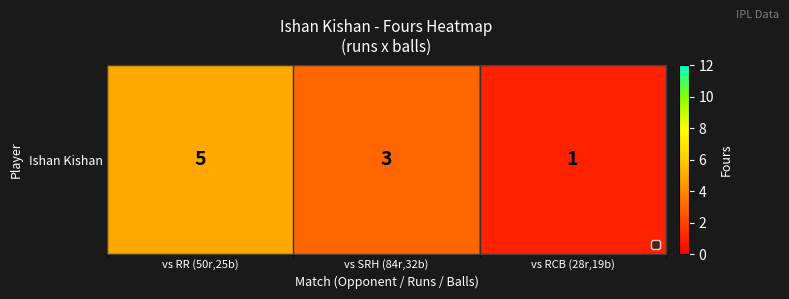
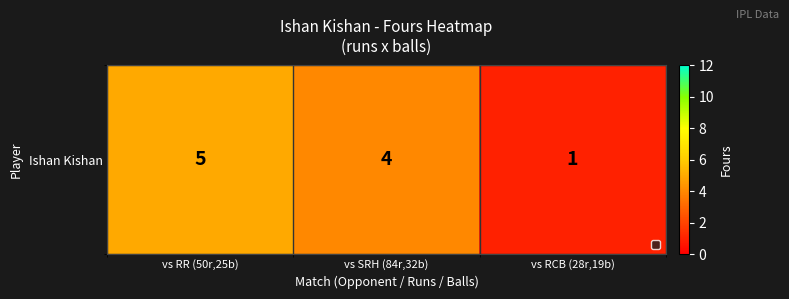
  {
    "Ishan Kishan": {
      "vs RR (50r,25b)": 5,
-     "vs SRH (84r,32b)": 3,
+     "vs SRH (84r,32b)": 4,
      "vs RCB (28r,19b)": 1
    }
  }
